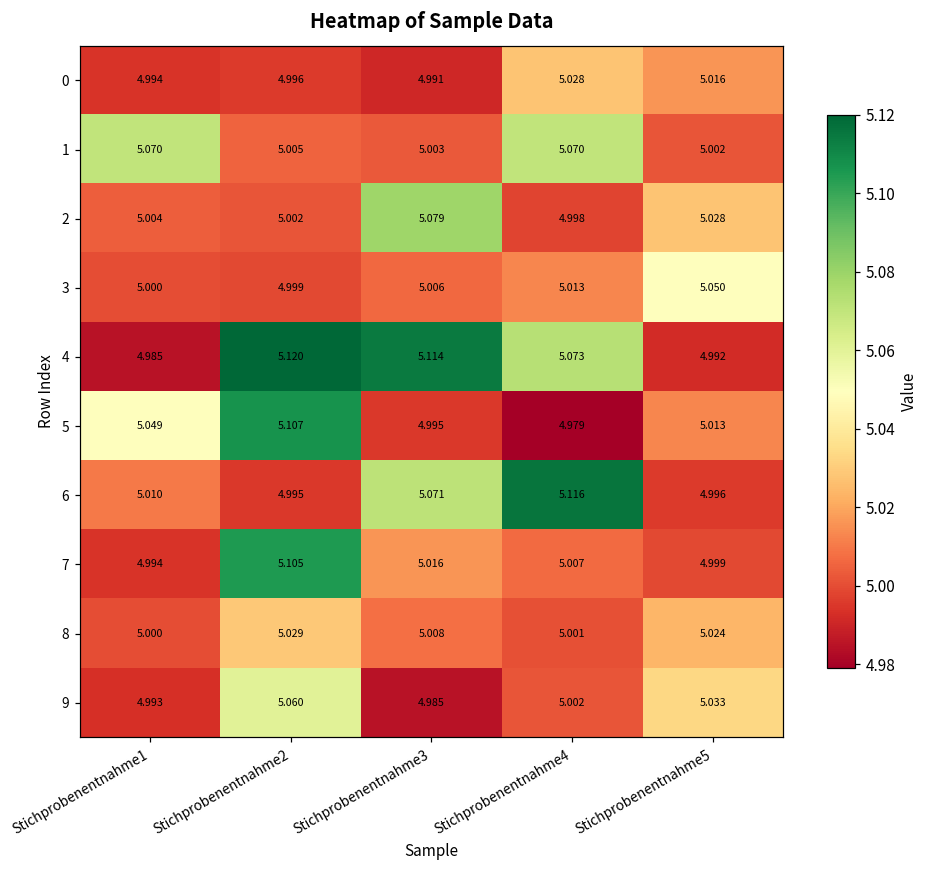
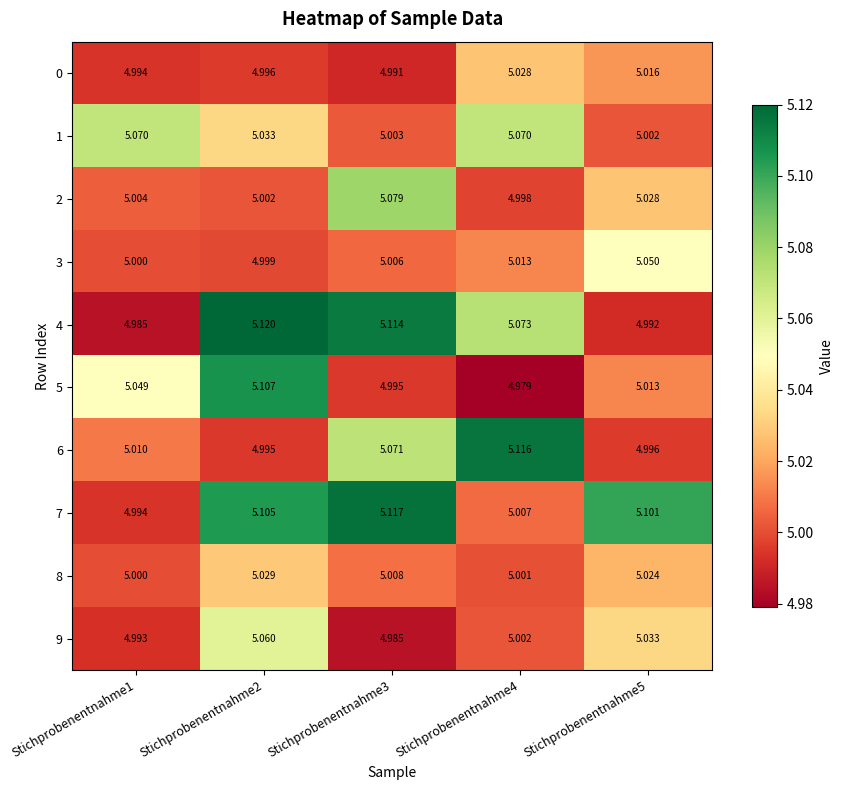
  {
    "0": {
      "Stichprobenentnahme1": 4.994,
      "Stichprobenentnahme2": 4.996,
      "Stichprobenentnahme3": 4.991,
      "Stichprobenentnahme4": 5.028,
      "Stichprobenentnahme5": 5.016
    },
    "1": {
      "Stichprobenentnahme1": 5.070,
-     "Stichprobenentnahme2": 5.005,
+     "Stichprobenentnahme2": 5.033,
      "Stichprobenentnahme3": 5.003,
      "Stichprobenentnahme4": 5.070,
      "Stichprobenentnahme5": 5.002
    },
    "2": {
      "Stichprobenentnahme1": 5.004,
      "Stichprobenentnahme2": 5.002,
      "Stichprobenentnahme3": 5.079,
      "Stichprobenentnahme4": 4.998,
      "Stichprobenentnahme5": 5.028
    },
    "3": {
      "Stichprobenentnahme1": 5.000,
      "Stichprobenentnahme2": 4.999,
      "Stichprobenentnahme3": 5.006,
      "Stichprobenentnahme4": 5.013,
      "Stichprobenentnahme5": 5.050
    },
    "4": {
      "Stichprobenentnahme1": 4.985,
      "Stichprobenentnahme2": 5.120,
      "Stichprobenentnahme3": 5.114,
      "Stichprobenentnahme4": 5.073,
      "Stichprobenentnahme5": 4.992
    },
    "5": {
      "Stichprobenentnahme1": 5.049,
      "Stichprobenentnahme2": 5.107,
      "Stichprobenentnahme3": 4.995,
      "Stichprobenentnahme4": 4.979,
      "Stichprobenentnahme5": 5.013
    },
    "6": {
      "Stichprobenentnahme1": 5.010,
      "Stichprobenentnahme2": 4.995,
      "Stichprobenentnahme3": 5.071,
      "Stichprobenentnahme4": 5.116,
      "Stichprobenentnahme5": 4.996
    },
    "7": {
      "Stichprobenentnahme1": 4.994,
      "Stichprobenentnahme2": 5.105,
-     "Stichprobenentnahme3": 5.016,
+     "Stichprobenentnahme3": 5.117,
      "Stichprobenentnahme4": 5.007,
-     "Stichprobenentnahme5": 4.999
+     "Stichprobenentnahme5": 5.101
    },
    "8": {
      "Stichprobenentnahme1": 5.000,
      "Stichprobenentnahme2": 5.029,
      "Stichprobenentnahme3": 5.008,
      "Stichprobenentnahme4": 5.001,
      "Stichprobenentnahme5": 5.024
    },
    "9": {
      "Stichprobenentnahme1": 4.993,
      "Stichprobenentnahme2": 5.060,
      "Stichprobenentnahme3": 4.985,
      "Stichprobenentnahme4": 5.002,
      "Stichprobenentnahme5": 5.033
    }
  }
